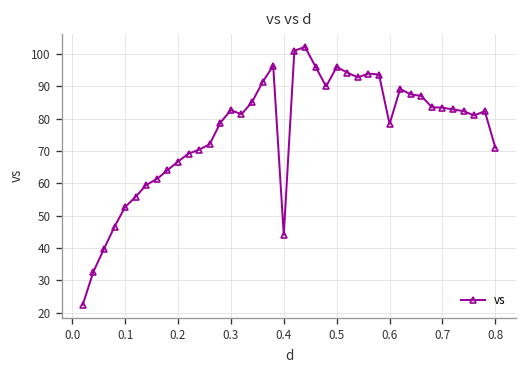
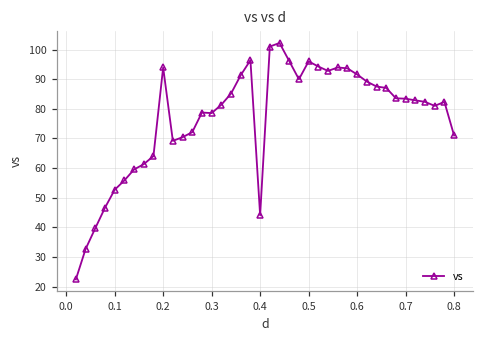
  {
    "0.1": 53,
-   "0.2": 67,
-   "0.3": 83,
+   "0.2": 94,
+   "0.3": 79,
    "0.4": 44,
    "0.5": 96,
-   "0.6": 78,
+   "0.6": 92,
    "0.7": 83,
    "0.8": 71
  }
